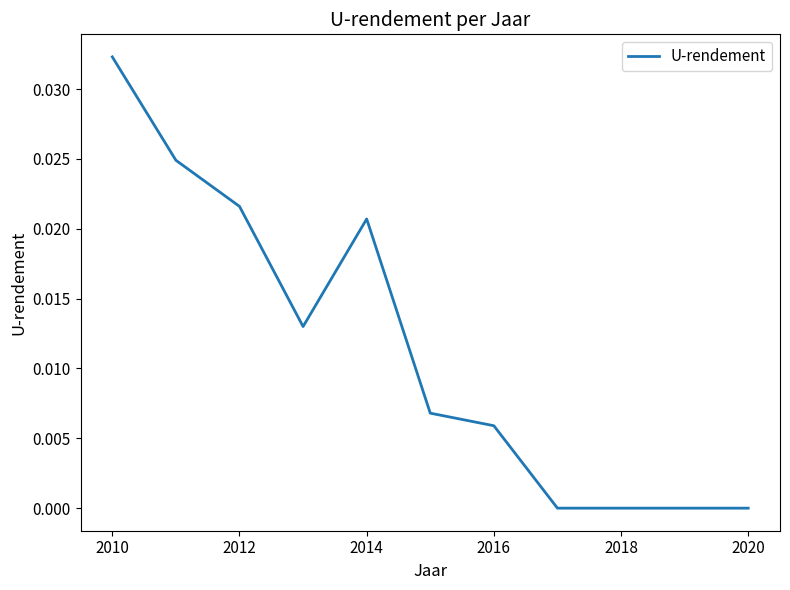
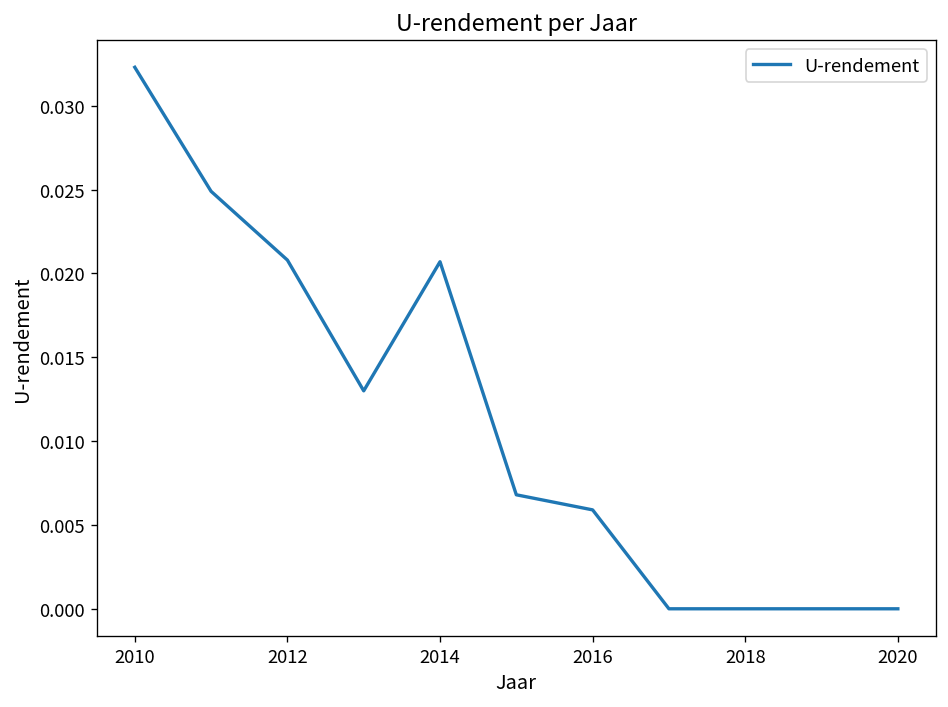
  {
    "2010": 0.0323,
-   "2012": 0.0216,
+   "2012": 0.0208,
    "2014": 0.0207,
    "2016": 0.0059,
    "2018": 0.0000,
    "2020": 0.0000
  }
